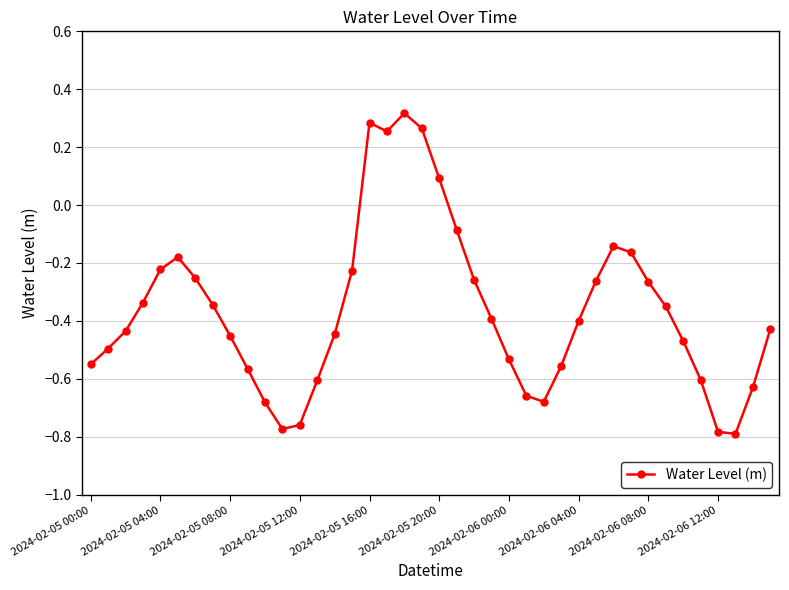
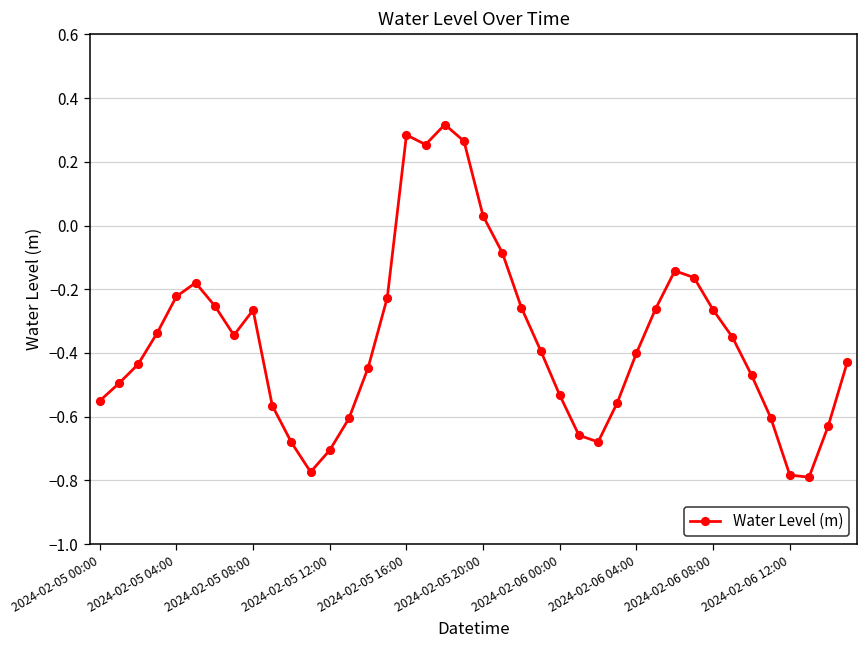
  {
    "2024-02-05 00:00": -0.55,
    "2024-02-05 04:00": -0.22,
-   "2024-02-05 08:00": -0.45,
-   "2024-02-05 12:00": -0.76,
+   "2024-02-05 08:00": -0.27,
+   "2024-02-05 12:00": -0.71,
    "2024-02-05 16:00": 0.28,
-   "2024-02-05 20:00": 0.09,
+   "2024-02-05 20:00": 0.03,
    "2024-02-06 00:00": -0.53,
    "2024-02-06 04:00": -0.40,
    "2024-02-06 08:00": -0.27,
    "2024-02-06 12:00": -0.78
  }
